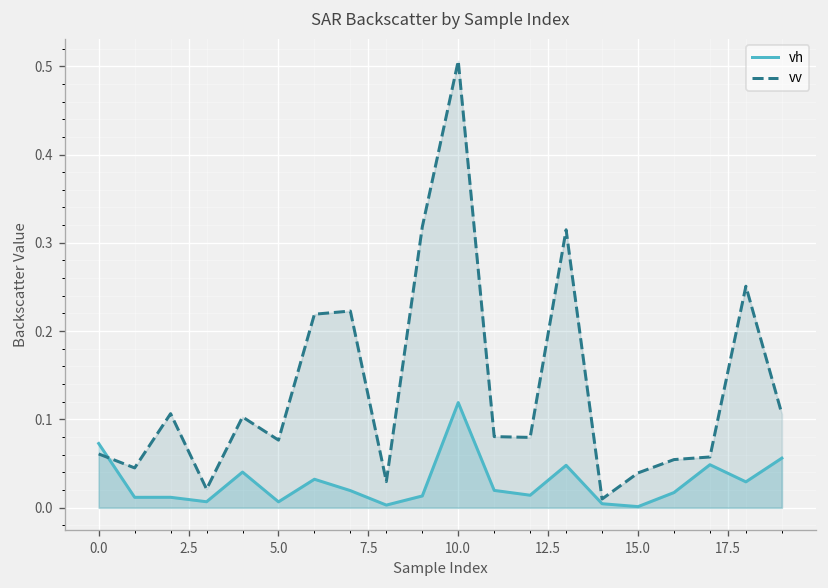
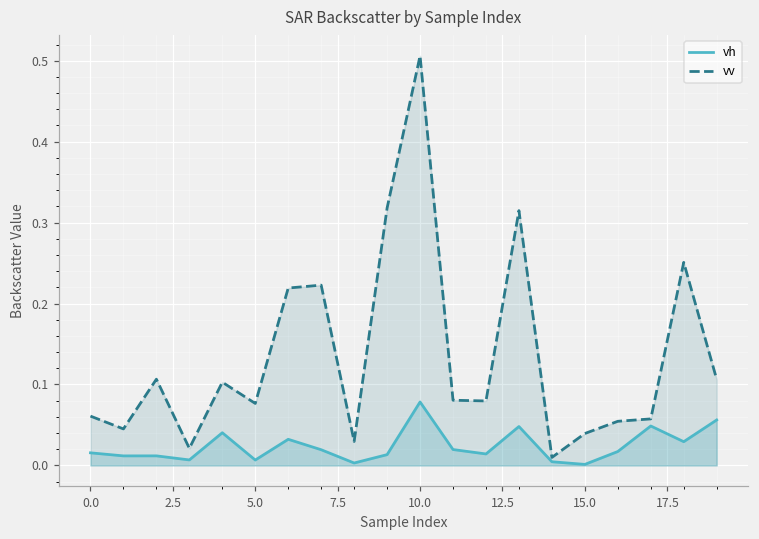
  {
    "vh": {
-     "0.0": 0.07,
+     "0.0": 0.02,
      "5.0": 0.01,
-     "10.0": 0.12,
+     "10.0": 0.08,
      "15.0": 0.00
    },
    "vv": {
      "0.0": 0.06,
      "5.0": 0.08,
      "10.0": 0.51,
      "15.0": 0.04
    }
  }
